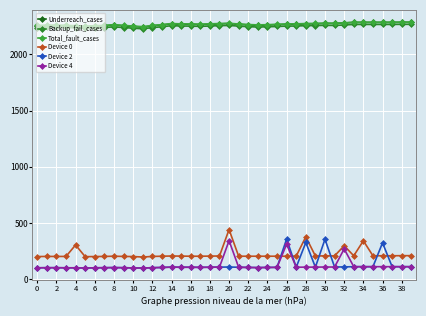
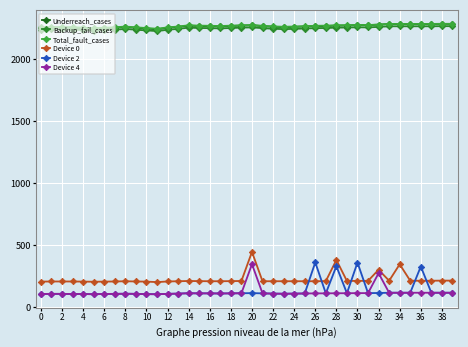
  {
    "Device 0": {
      "0": 200,
      "2": 200,
-     "4": 310,
+     "4": 200,
      "6": 200,
      "8": 210,
      "10": 200,
      "12": 200,
      "14": 210,
      "16": 210,
      "18": 210,
      "20": 440,
      "22": 210,
      "24": 210,
      "26": 210,
      "28": 380,
      "30": 210,
      "32": 300,
      "34": 340,
      "36": 210,
      "38": 210
    },
    "Device 2": {
      "20": 110,
      "26": 360,
      "28": 330,
      "30": 360,
      "32": 110,
      "36": 330
    },
    "Device 4": {
      "20": 340,
-     "26": 310,
+     "26": 110,
      "28": 110,
      "30": 110,
      "32": 270,
      "36": 110
    }
  }
